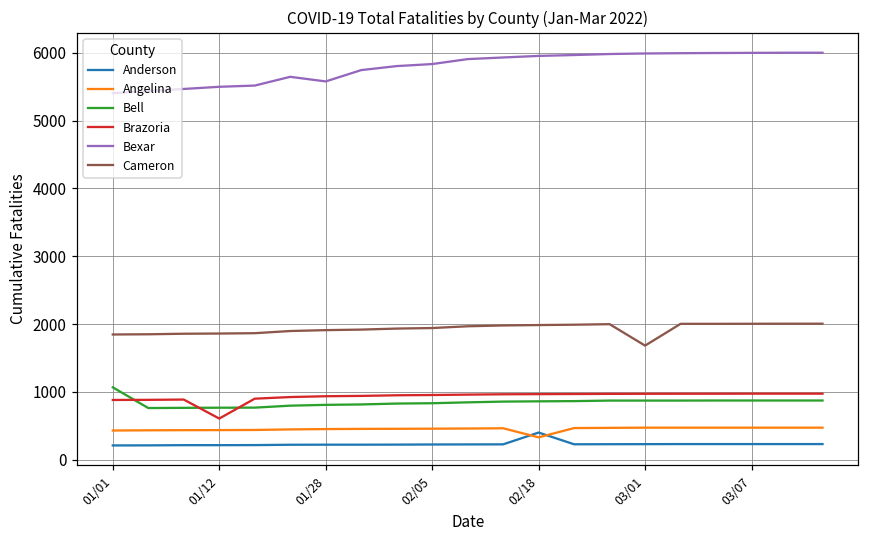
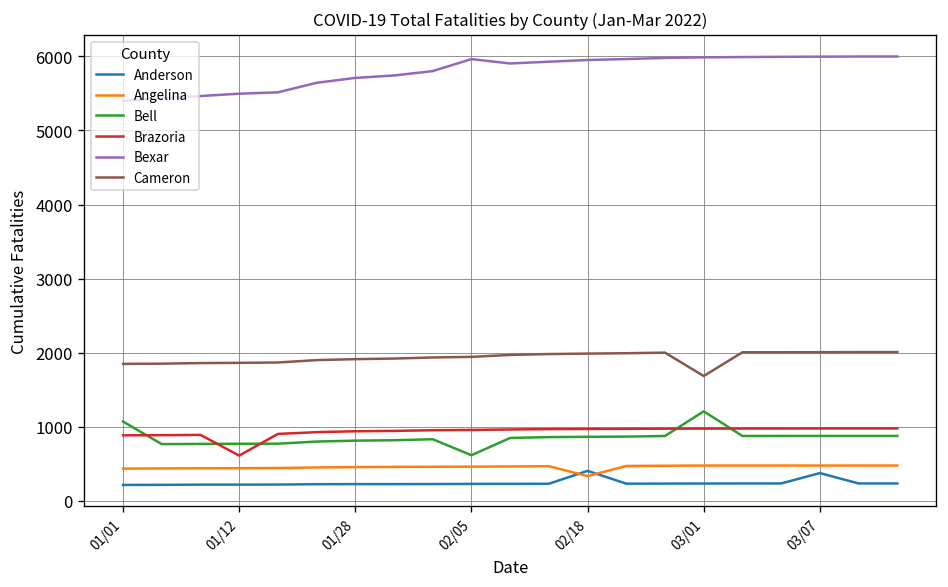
  {
    "Anderson": {
      "01/01": 200,
      "01/12": 200,
      "01/28": 200,
      "02/05": 200,
      "02/18": 400,
      "03/01": 200,
-     "03/07": 200
+     "03/07": 400
    },
    "Angelina": {
      "01/01": 400,
      "01/12": 400,
      "01/28": 500,
      "02/05": 500,
      "02/18": 300,
      "03/01": 500,
      "03/07": 500
    },
    "Bell": {
      "01/01": 1100,
      "01/12": 800,
      "01/28": 800,
-     "02/05": 800,
+     "02/05": 600,
      "02/18": 900,
-     "03/01": 900,
+     "03/01": 1200,
      "03/07": 900
    },
    "Brazoria": {
      "01/01": 900,
      "01/12": 600,
      "01/28": 900,
      "02/05": 1000,
      "02/18": 1000,
      "03/01": 1000,
      "03/07": 1000
    },
    "Bexar": {
      "01/12": 5500,
-     "01/28": 5600,
-     "02/05": 5800,
+     "01/28": 5700,
+     "02/05": 6000,
      "02/18": 6000,
      "03/01": 6000,
      "03/07": 6000
    },
    "Cameron": {
      "01/01": 1800,
      "01/12": 1900,
      "01/28": 1900,
      "02/05": 1900,
      "02/18": 2000,
      "03/01": 1700,
      "03/07": 2000
    }
  }
